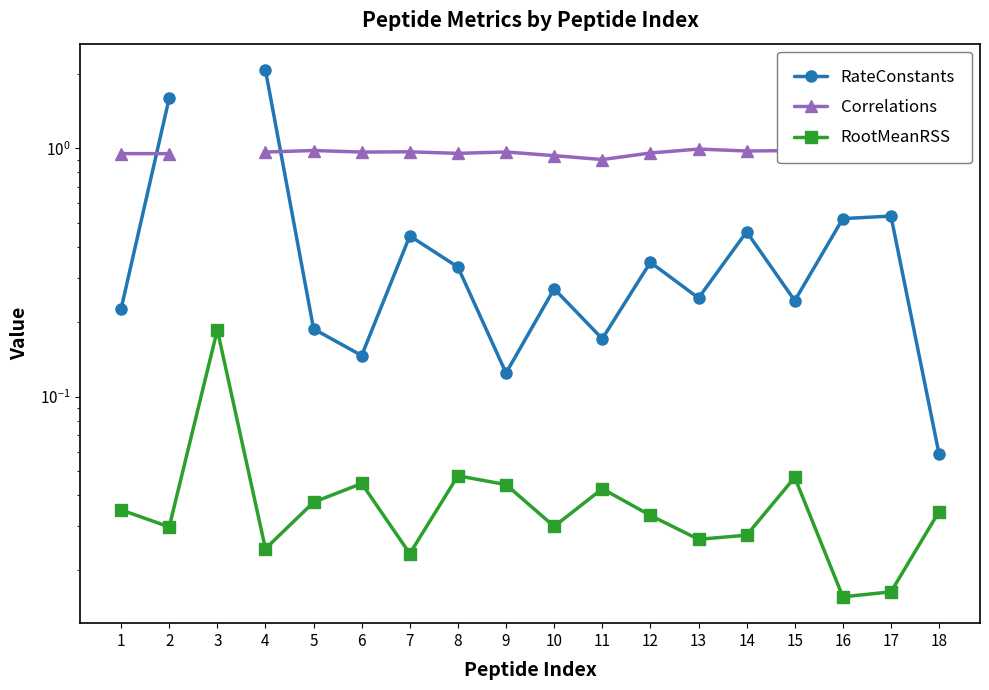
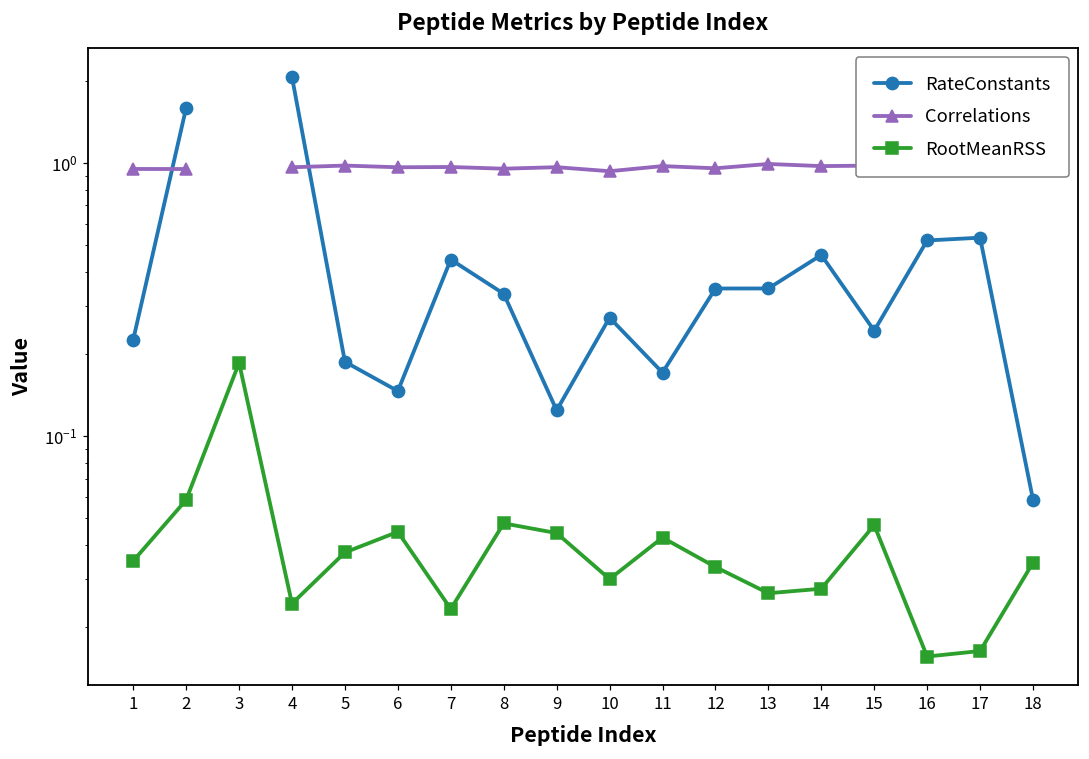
  {
    "RateConstants": {
      "1": 0.23,
      "2": 1.6,
      "4": 2.1,
      "5": 0.19,
      "6": 0.15,
      "7": 0.44,
      "8": 0.33,
      "9": 0.12,
      "10": 0.27,
      "11": 0.17,
      "12": 0.35,
-     "13": 0.25,
+     "13": 0.35,
      "14": 0.46,
      "15": 0.24,
      "16": 0.52,
      "17": 0.53,
      "18": 0.059
    },
    "Correlations": {
      "1": 0.95,
      "2": 0.95,
      "4": 0.97,
      "5": 0.98,
      "6": 0.97,
      "7": 0.97,
      "8": 0.95,
      "9": 0.97,
      "10": 0.93,
-     "11": 0.90,
+     "11": 0.98,
      "12": 0.96,
      "13": 0.99,
      "14": 0.98
    },
    "RootMeanRSS": {
      "1": 0.035,
-     "2": 0.030,
+     "2": 0.058,
      "3": 0.19,
      "4": 0.024,
      "5": 0.038,
      "6": 0.045,
      "7": 0.023,
      "8": 0.048,
      "9": 0.044,
      "10": 0.030,
      "11": 0.043,
      "12": 0.033,
      "13": 0.027,
      "14": 0.028,
      "15": 0.047,
      "16": 0.016,
      "17": 0.016,
      "18": 0.034
    }
  }
